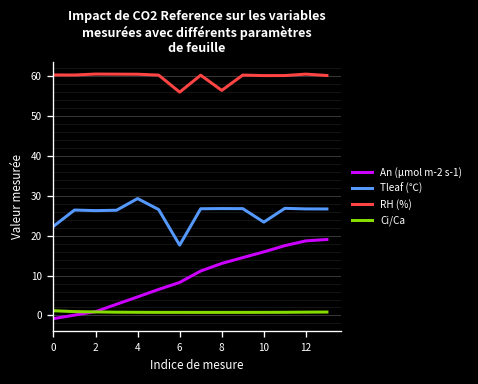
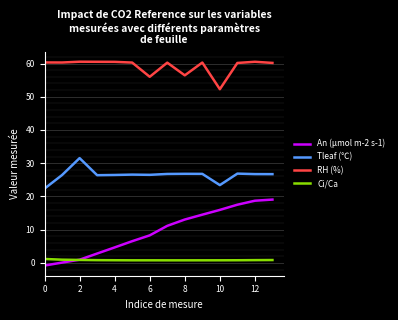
  {
    "An (μmol m-2 s-1)": {
      "0": -1,
      "4": 5,
      "6": 8,
      "8": 13,
      "10": 16,
      "12": 19
    },
    "Tleaf (℃)": {
      "0": 22,
-     "2": 26,
-     "4": 29,
-     "6": 18,
+     "2": 32,
+     "4": 26,
+     "6": 26,
      "8": 27,
      "10": 23,
      "12": 27
    },
    "RH (%)": {
      "0": 60,
      "2": 61,
      "4": 60,
      "6": 56,
      "8": 56,
-     "10": 60,
+     "10": 52,
      "12": 61
    },
    "Ci/Ca": {
      "0": 1,
      "4": 1,
      "6": 1,
      "8": 1,
      "10": 1,
      "12": 1
    }
  }
